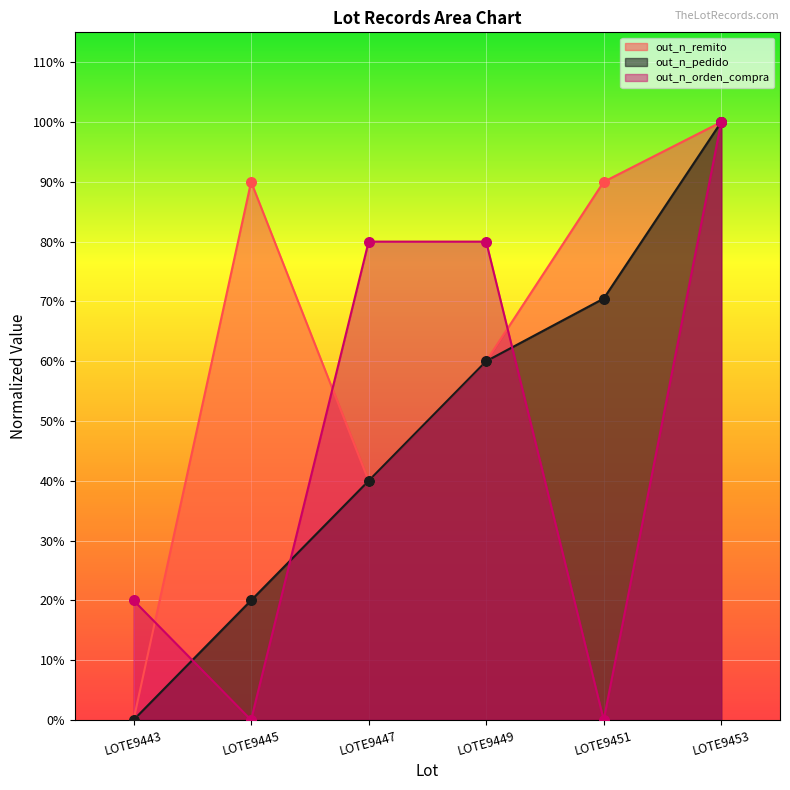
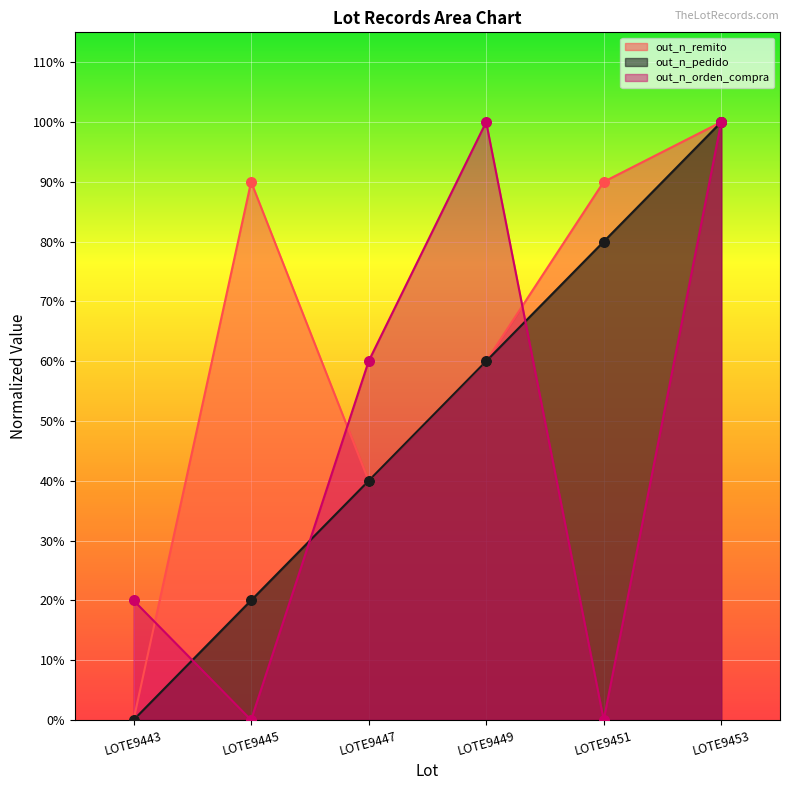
  {
    "out_n_remito": {
      "LOTE9445": "90%",
      "LOTE9451": "90%"
    },
    "out_n_pedido": {
      "LOTE9445": "20%",
-     "LOTE9451": "70%"
+     "LOTE9451": "80%"
    },
    "out_n_orden_compra": {
      "LOTE9443": "20%",
      "LOTE9445": "0%",
-     "LOTE9447": "80%",
-     "LOTE9449": "80%",
+     "LOTE9447": "60%",
+     "LOTE9449": "100%",
      "LOTE9451": "0%"
    }
  }
